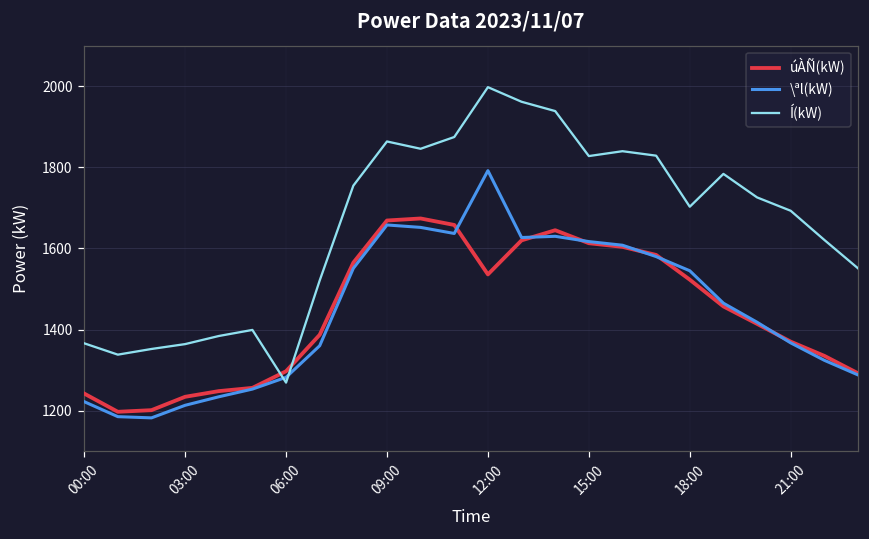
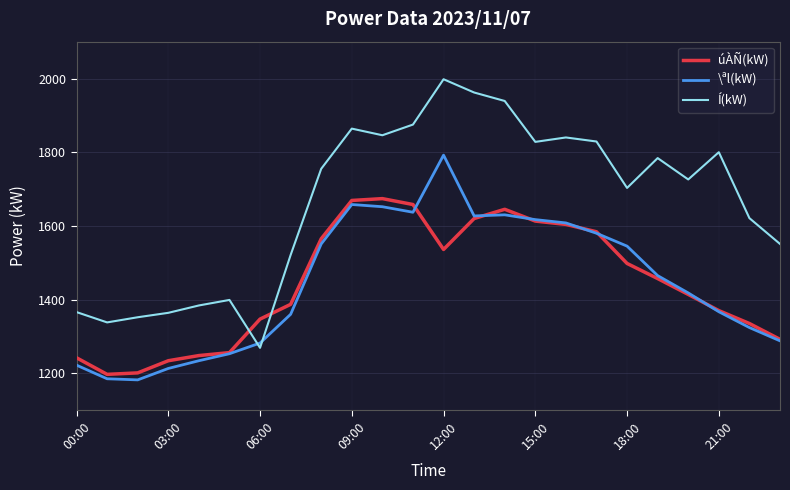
  {
    "úÀÑ(kW)": {
      "00:00": 1240,
      "03:00": 1230,
-     "06:00": 1300,
+     "06:00": 1350,
      "09:00": 1670,
      "12:00": 1540,
-     "18:00": 1520
+     "18:00": 1500
    },
    "\\ªl(kW)": {
      "00:00": 1220,
      "03:00": 1210,
      "06:00": 1280,
      "09:00": 1660,
      "12:00": 1790,
      "18:00": 1550
    },
    "Í(kW)": {
      "00:00": 1370,
      "03:00": 1360,
      "06:00": 1270,
      "09:00": 1860,
      "12:00": 2000,
      "15:00": 1830,
      "18:00": 1700,
-     "21:00": 1690
+     "21:00": 1800
    }
  }
